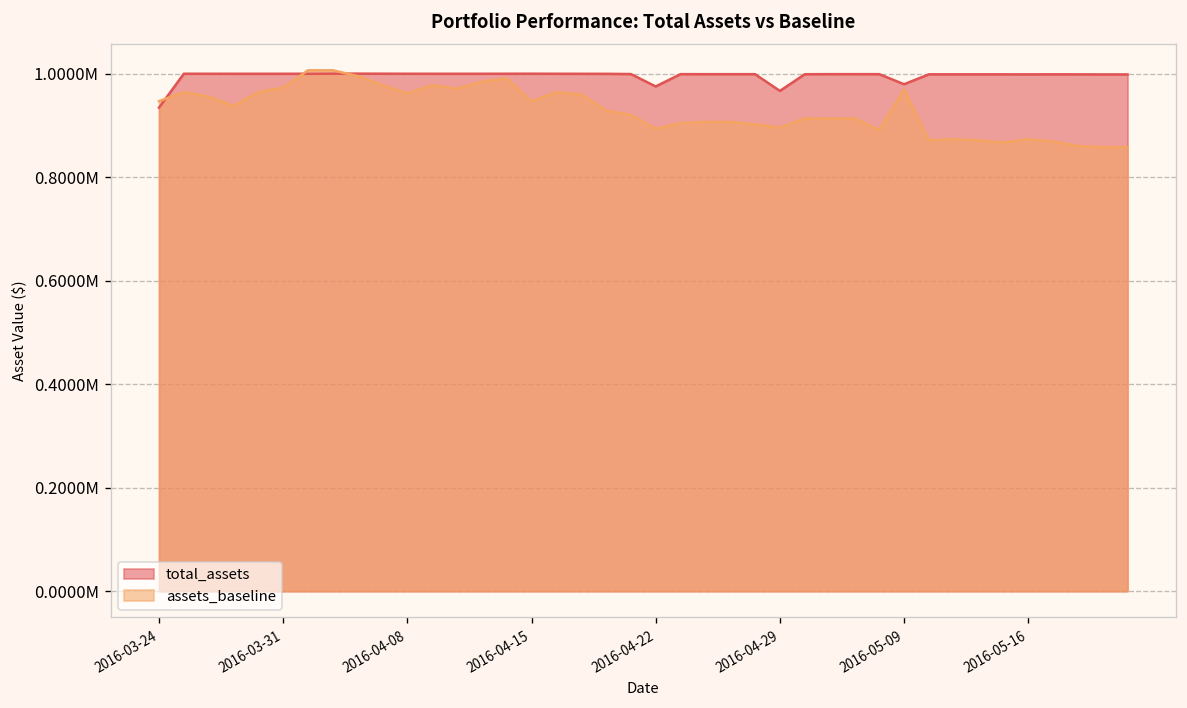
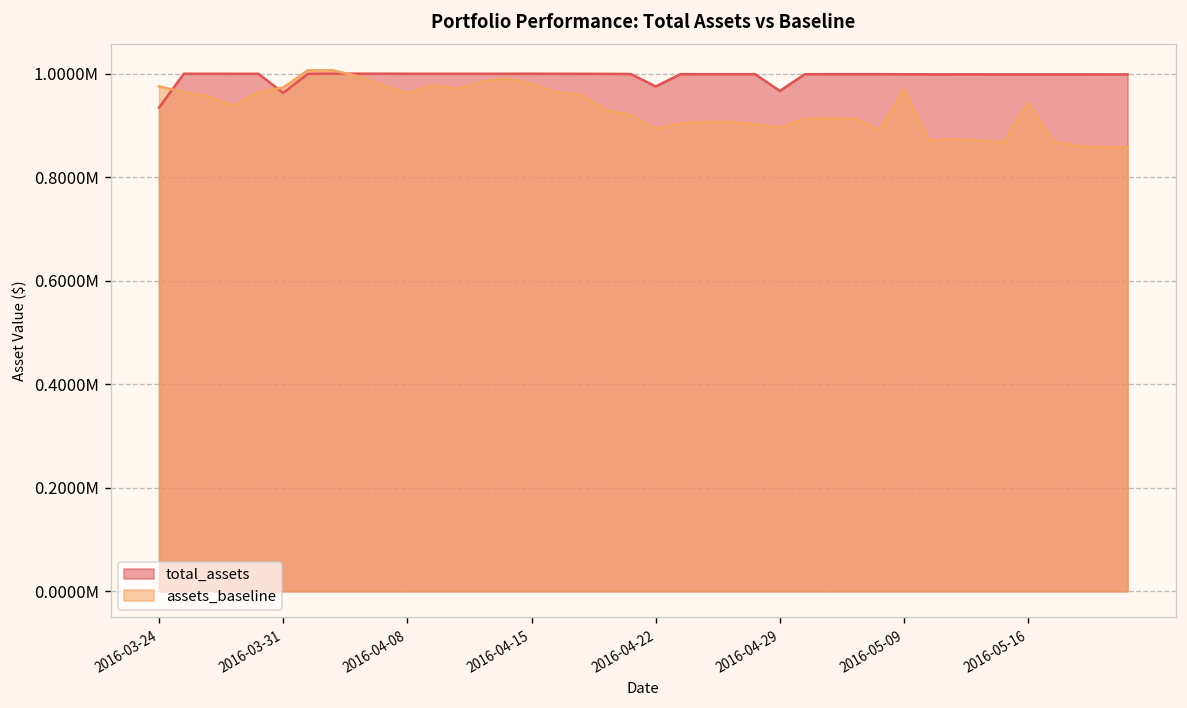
  {
    "total_assets": {
      "2016-03-24": 930000,
-     "2016-03-31": 1000000,
+     "2016-03-31": 960000,
      "2016-04-08": 1000000,
      "2016-04-15": 1000000,
      "2016-04-22": 980000,
      "2016-04-29": 970000,
-     "2016-05-09": 980000,
+     "2016-05-09": 1000000,
      "2016-05-16": 1000000
    },
    "assets_baseline": {
-     "2016-03-24": 950000,
+     "2016-03-24": 980000,
      "2016-03-31": 970000,
      "2016-04-08": 960000,
-     "2016-04-15": 950000,
+     "2016-04-15": 980000,
      "2016-04-22": 890000,
      "2016-04-29": 900000,
      "2016-05-09": 970000,
-     "2016-05-16": 870000
+     "2016-05-16": 940000
    }
  }
